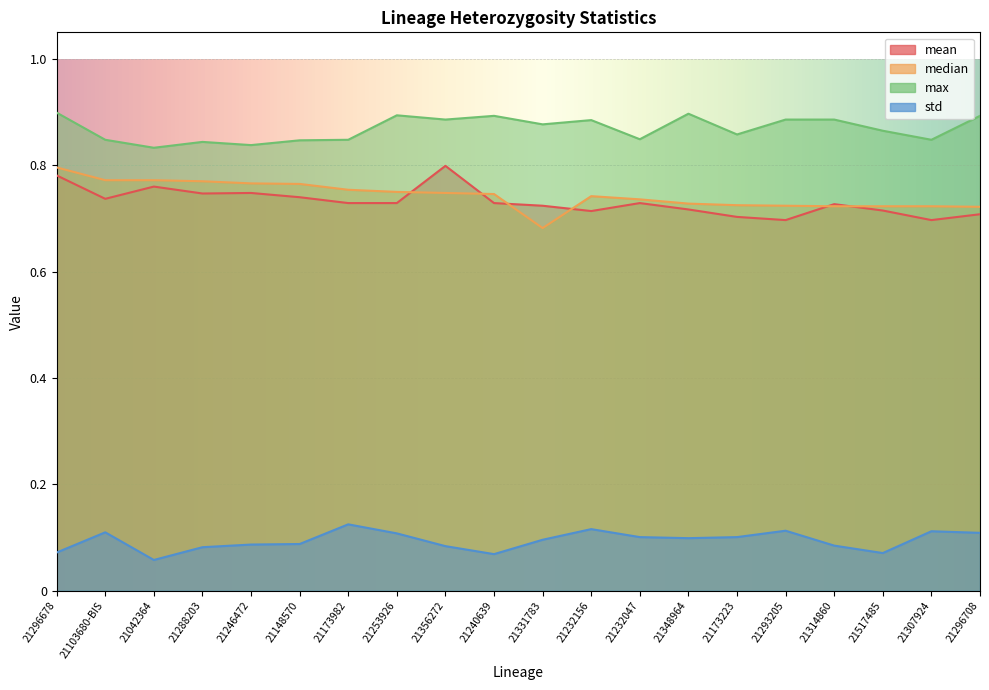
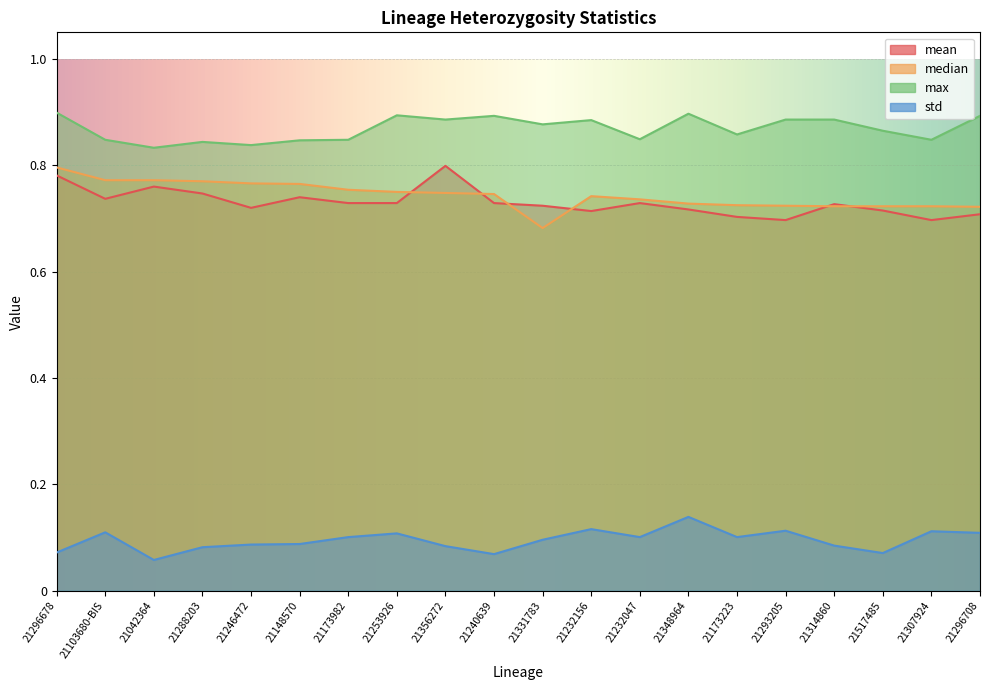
  {
    "mean": {
      "21296678": 0.78,
      "21103680-BIS": 0.74,
      "21042364": 0.76,
      "21288203": 0.75,
-     "21246472": 0.75,
+     "21246472": 0.72,
      "21148570": 0.74,
      "21173982": 0.73,
      "21253926": 0.73,
      "21356272": 0.80,
      "21240639": 0.73,
      "21331783": 0.72,
      "21232156": 0.71,
      "21232047": 0.73,
      "21348964": 0.72,
      "21173223": 0.70,
      "21293205": 0.70,
      "21517485": 0.72,
      "21307924": 0.70,
      "21296708": 0.71
    },
    "median": {
      "21296678": 0.80,
      "21103680-BIS": 0.77,
      "21042364": 0.77,
      "21288203": 0.77,
      "21246472": 0.77,
      "21148570": 0.77,
      "21173982": 0.75,
      "21253926": 0.75,
      "21356272": 0.75,
      "21240639": 0.75,
      "21331783": 0.68,
      "21232156": 0.74,
      "21232047": 0.74,
      "21348964": 0.73,
      "21173223": 0.73,
      "21293205": 0.72,
      "21517485": 0.72,
      "21307924": 0.72,
      "21296708": 0.72
    },
    "max": {
      "21296678": 0.90,
      "21103680-BIS": 0.85,
      "21042364": 0.83,
      "21288203": 0.84,
      "21246472": 0.84,
      "21148570": 0.85,
      "21173982": 0.85,
      "21253926": 0.89,
      "21356272": 0.89,
      "21240639": 0.89,
      "21331783": 0.88,
      "21232156": 0.89,
      "21232047": 0.85,
      "21348964": 0.90,
      "21173223": 0.86,
      "21293205": 0.89,
      "21314860": 0.89,
      "21517485": 0.87,
      "21307924": 0.85,
      "21296708": 0.89
    },
    "std": {
      "21296678": 0.07,
      "21103680-BIS": 0.11,
      "21042364": 0.06,
      "21288203": 0.08,
      "21246472": 0.09,
      "21148570": 0.09,
-     "21173982": 0.13,
+     "21173982": 0.10,
      "21253926": 0.11,
      "21356272": 0.08,
      "21240639": 0.07,
      "21331783": 0.10,
      "21232156": 0.12,
      "21232047": 0.10,
-     "21348964": 0.10,
+     "21348964": 0.14,
      "21173223": 0.10,
      "21293205": 0.11,
      "21314860": 0.09,
      "21517485": 0.07,
      "21307924": 0.11,
      "21296708": 0.11
    }
  }
